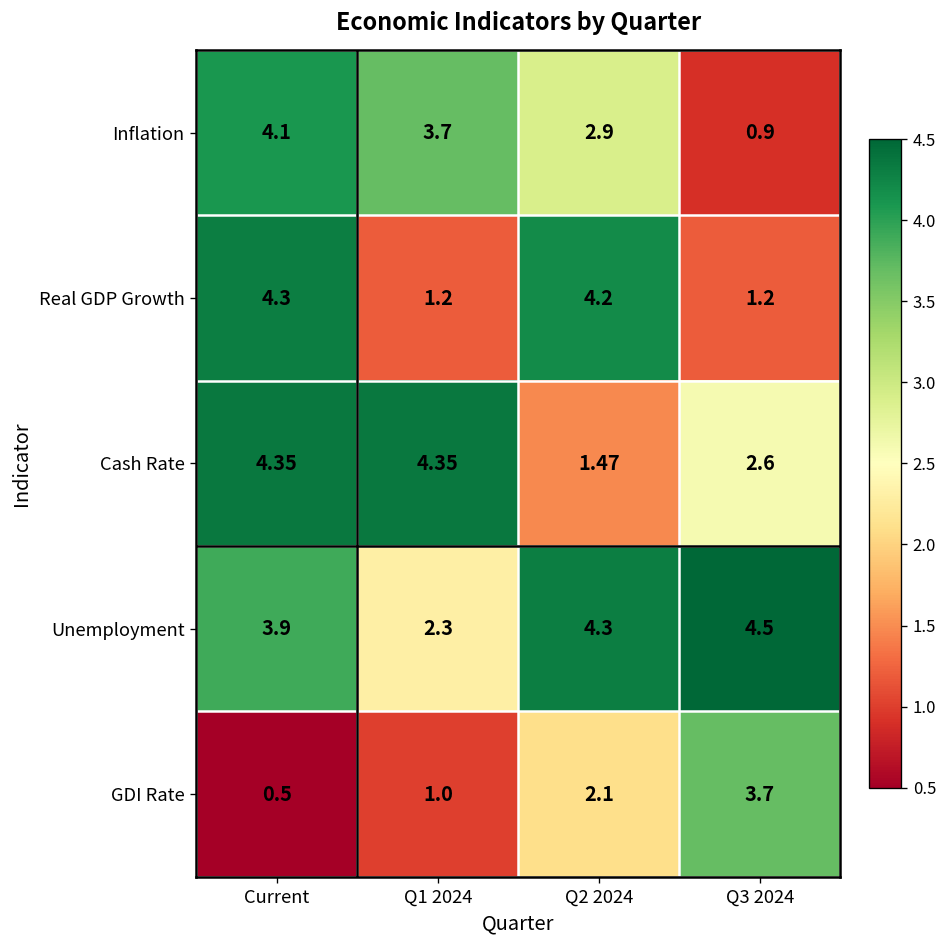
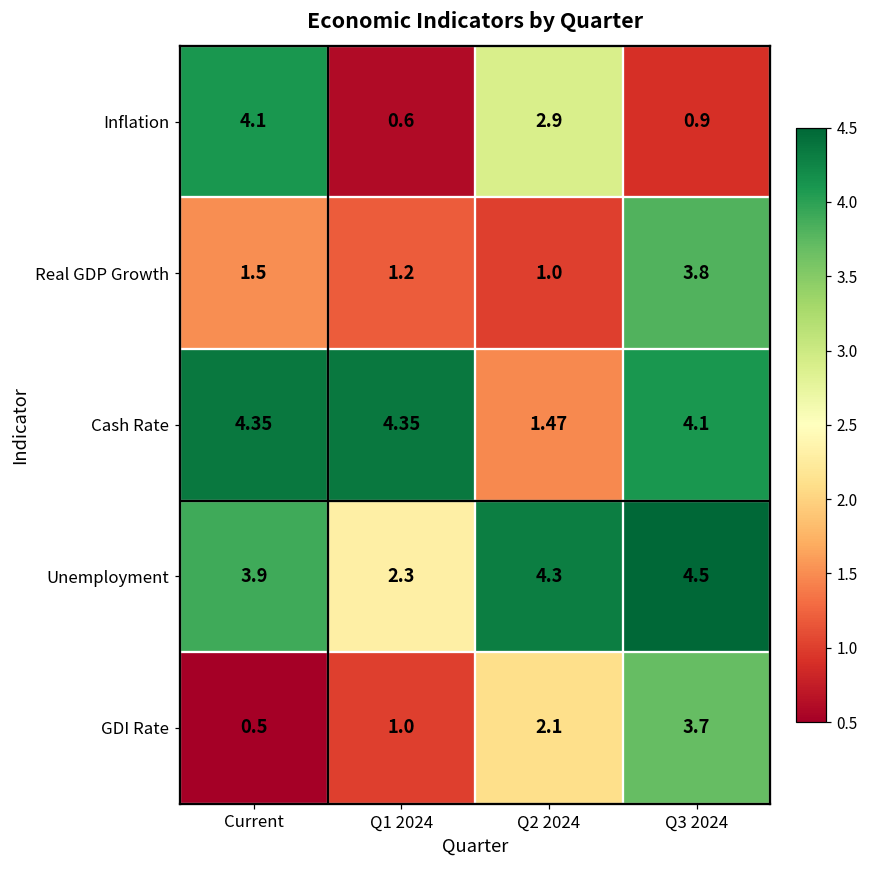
  {
    "Inflation": {
      "Current": 4.1,
-     "Q1 2024": 3.7,
+     "Q1 2024": 0.6,
      "Q2 2024": 2.9,
      "Q3 2024": 0.9
    },
    "Real GDP Growth": {
-     "Current": 4.3,
+     "Current": 1.5,
      "Q1 2024": 1.2,
-     "Q2 2024": 4.2,
-     "Q3 2024": 1.2
+     "Q2 2024": 1.0,
+     "Q3 2024": 3.8
    },
    "Cash Rate": {
      "Current": 4.35,
      "Q1 2024": 4.35,
      "Q2 2024": 1.47,
-     "Q3 2024": 2.6
+     "Q3 2024": 4.1
    },
    "Unemployment": {
      "Current": 3.9,
      "Q1 2024": 2.3,
      "Q2 2024": 4.3,
      "Q3 2024": 4.5
    },
    "GDI Rate": {
      "Current": 0.5,
      "Q1 2024": 1.0,
      "Q2 2024": 2.1,
      "Q3 2024": 3.7
    }
  }
